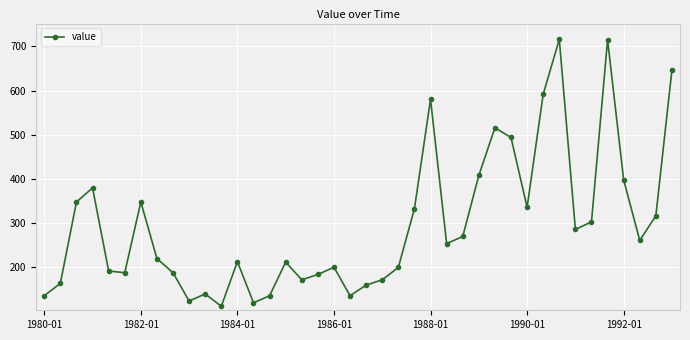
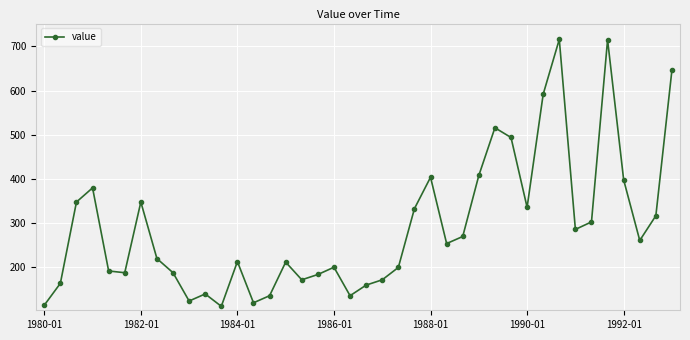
  {
-   "1980-01": 140,
+   "1980-01": 110,
    "1982-01": 350,
    "1984-01": 210,
    "1986-01": 200,
-   "1988-01": 580,
+   "1988-01": 400,
    "1990-01": 340,
    "1992-01": 400
  }
